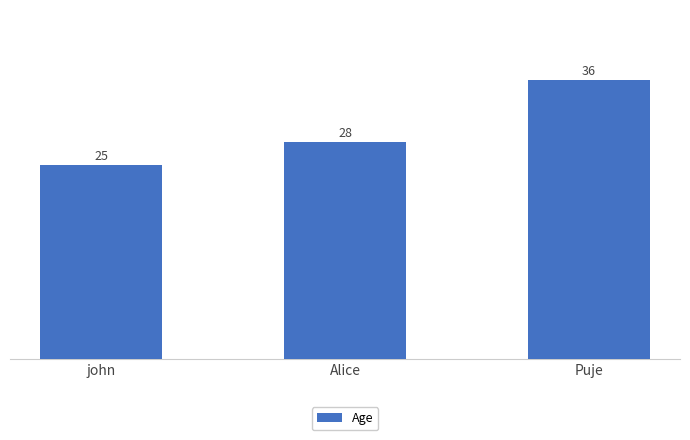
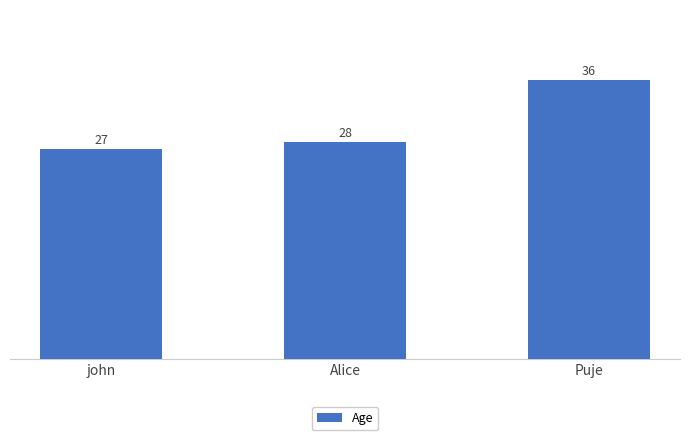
  {
-   "john": 25,
+   "john": 27,
    "Alice": 28,
    "Puje": 36
  }
